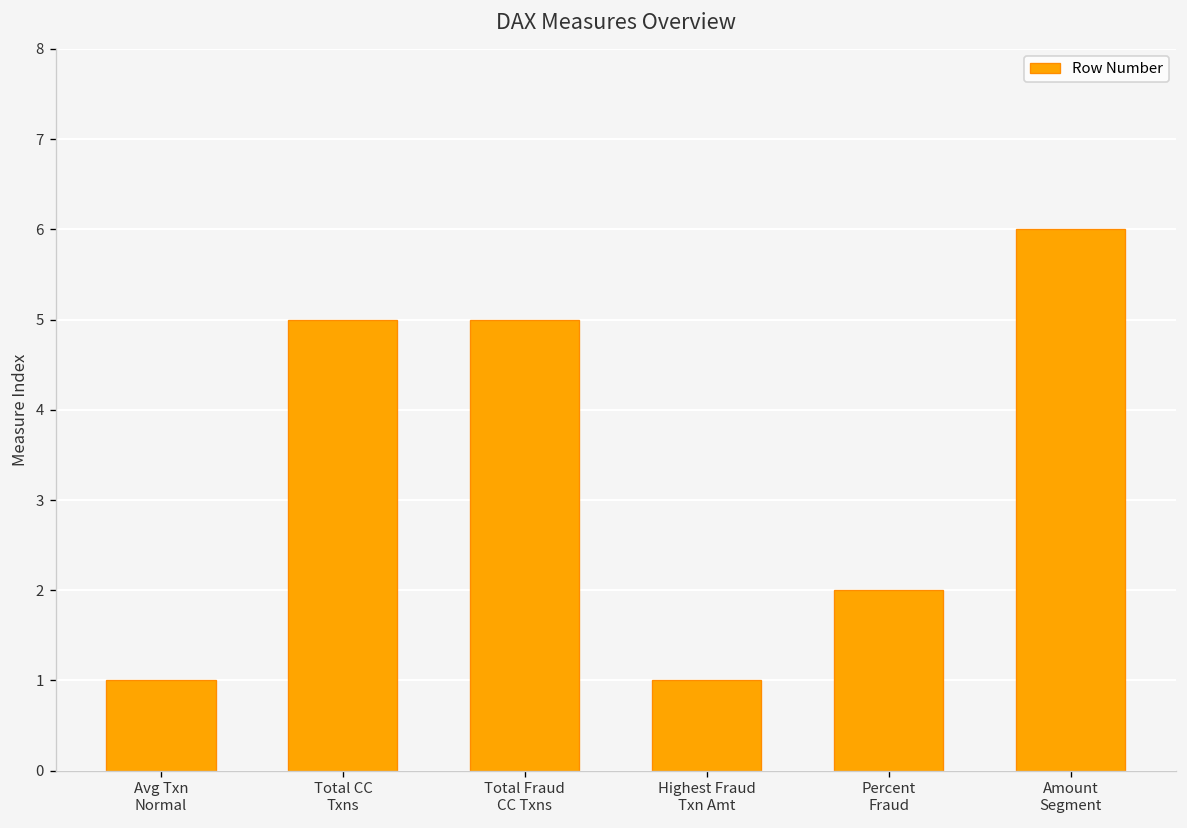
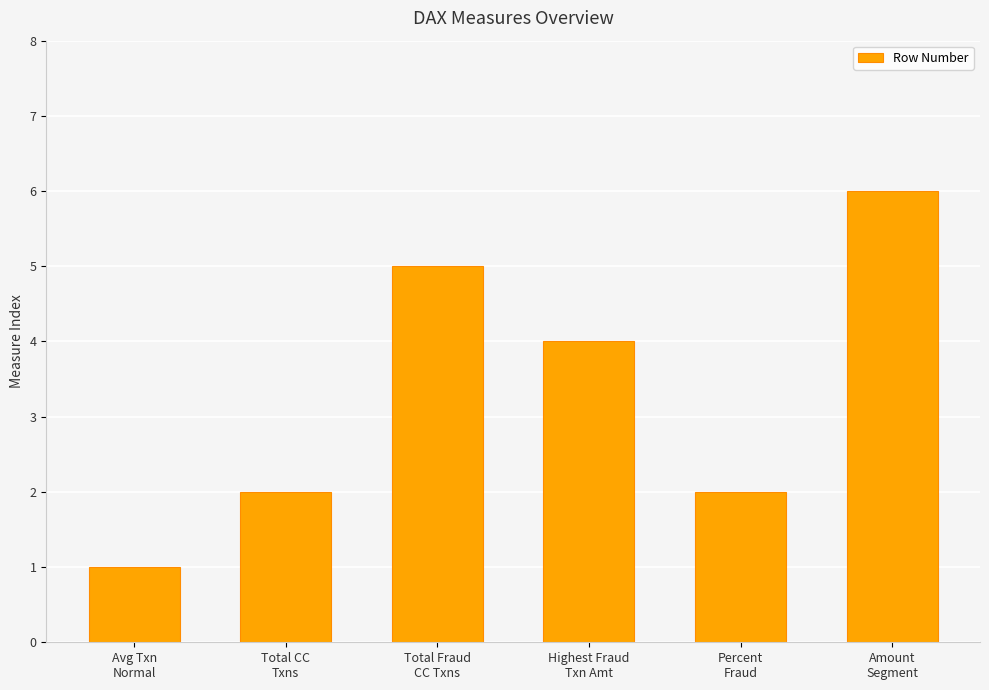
  {
    "Avg Txn Normal": 1,
-   "Total CC Txns": 5,
+   "Total CC Txns": 2,
    "Total Fraud CC Txns": 5,
-   "Highest Fraud Txn Amt": 1,
+   "Highest Fraud Txn Amt": 4,
    "Percent Fraud": 2,
    "Amount Segment": 6
  }
